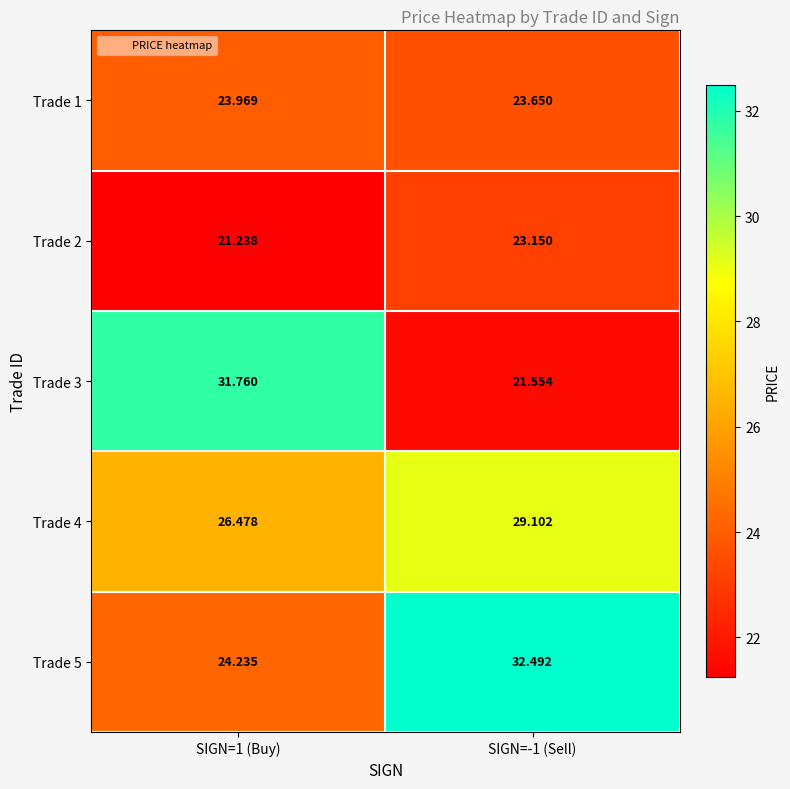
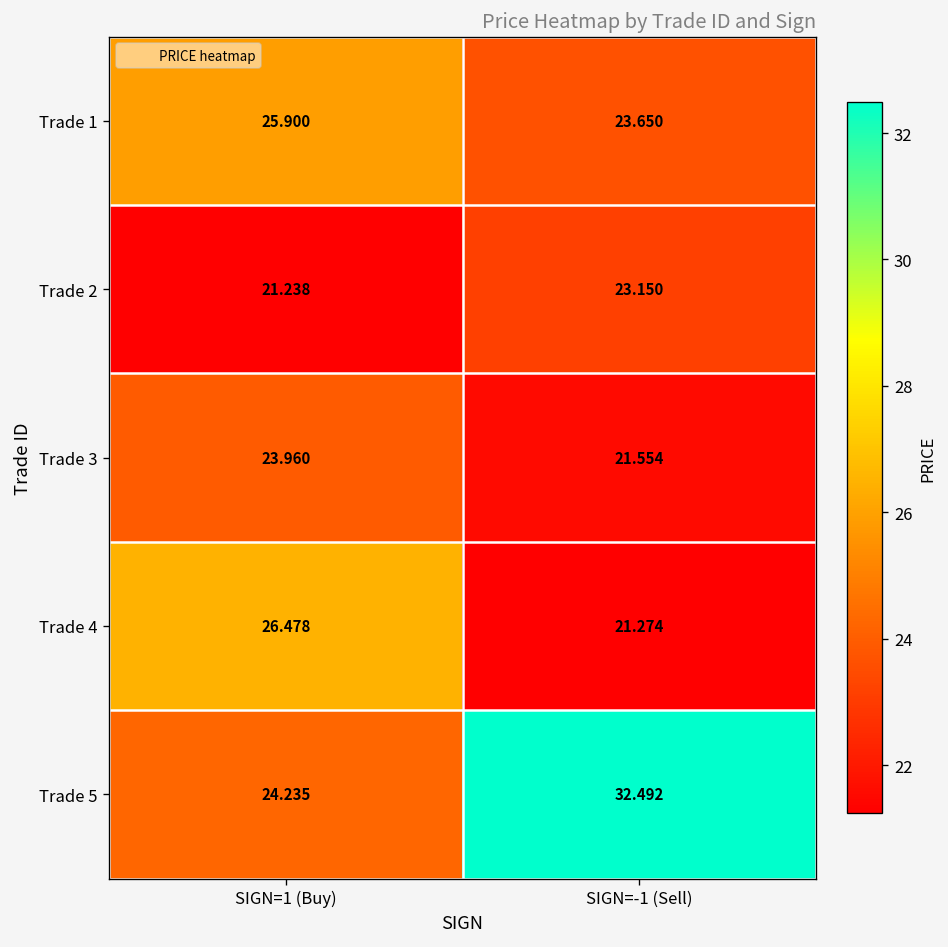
  {
    "Trade 1": {
-     "SIGN=1 (Buy)": 23.969,
+     "SIGN=1 (Buy)": 25.900,
      "SIGN=-1 (Sell)": 23.650
    },
    "Trade 2": {
      "SIGN=1 (Buy)": 21.238,
      "SIGN=-1 (Sell)": 23.150
    },
    "Trade 3": {
-     "SIGN=1 (Buy)": 31.760,
+     "SIGN=1 (Buy)": 23.960,
      "SIGN=-1 (Sell)": 21.554
    },
    "Trade 4": {
      "SIGN=1 (Buy)": 26.478,
-     "SIGN=-1 (Sell)": 29.102
+     "SIGN=-1 (Sell)": 21.274
    },
    "Trade 5": {
      "SIGN=1 (Buy)": 24.235,
      "SIGN=-1 (Sell)": 32.492
    }
  }
